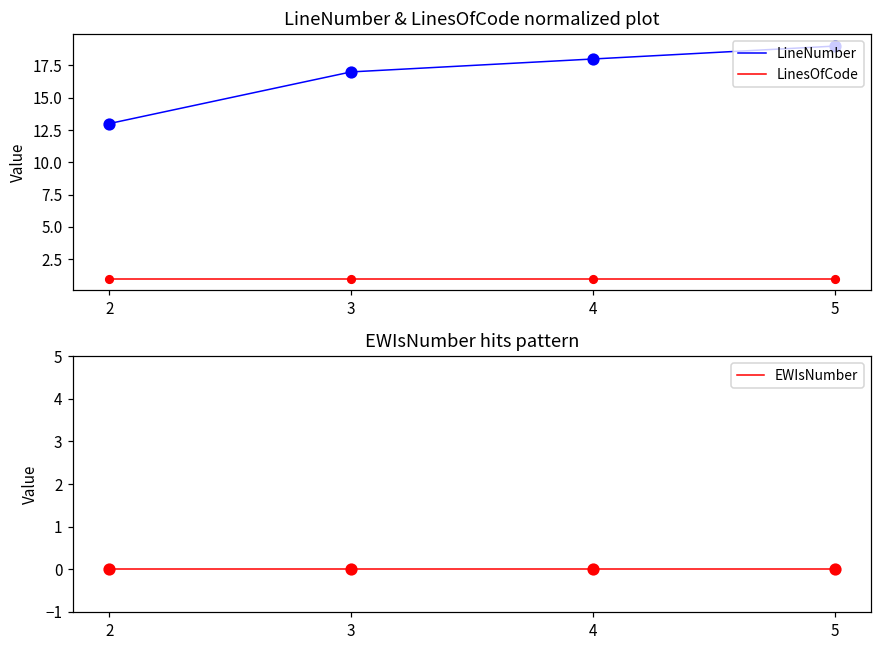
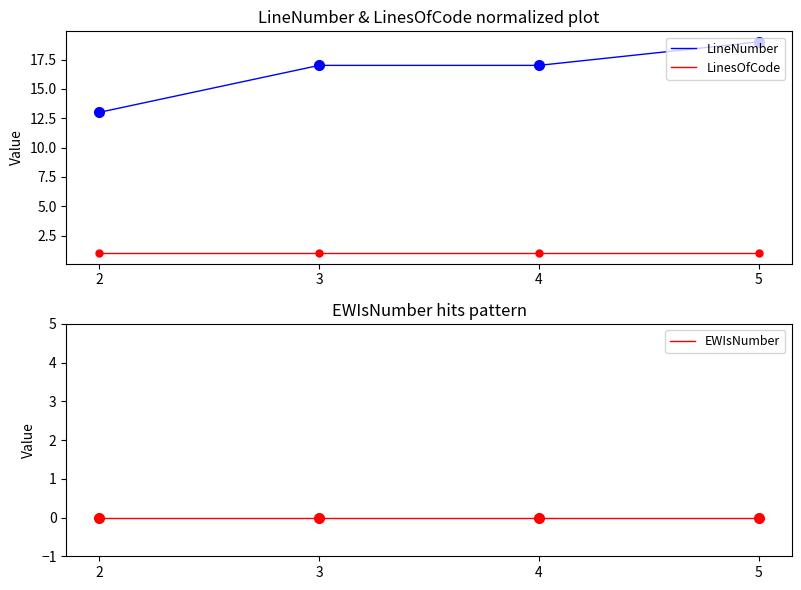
  {
    "LineNumber & LinesOfCode normalized plot": {
      "LineNumber": {
        "2": 13,
        "3": 17,
-       "4": 18
+       "4": 17
      },
      "LinesOfCode": {
        "2": 1,
        "3": 1,
        "4": 1,
        "5": 1
      }
    },
    "EWIsNumber hits pattern": {
      "2": 0.0,
      "3": 0.0,
      "4": 0.0,
      "5": 0.0
    }
  }
